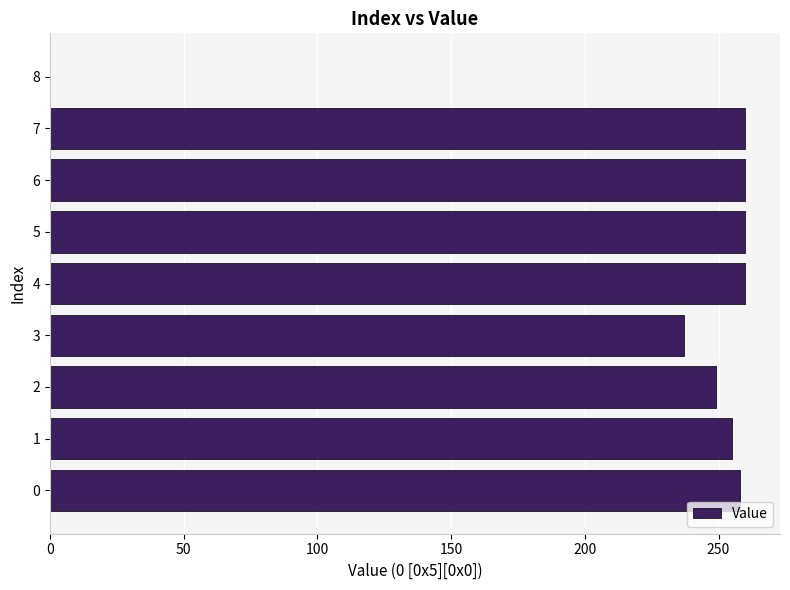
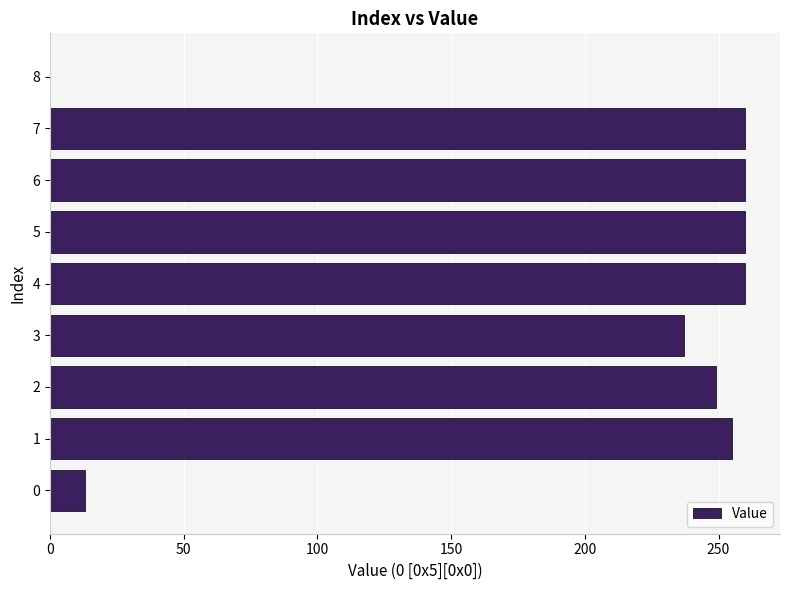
  {
    "8": 0,
    "7": 260,
    "6": 260,
    "5": 260,
    "4": 260,
    "3": 237,
    "2": 249,
    "1": 255,
-   "0": 258
+   "0": 13
  }
